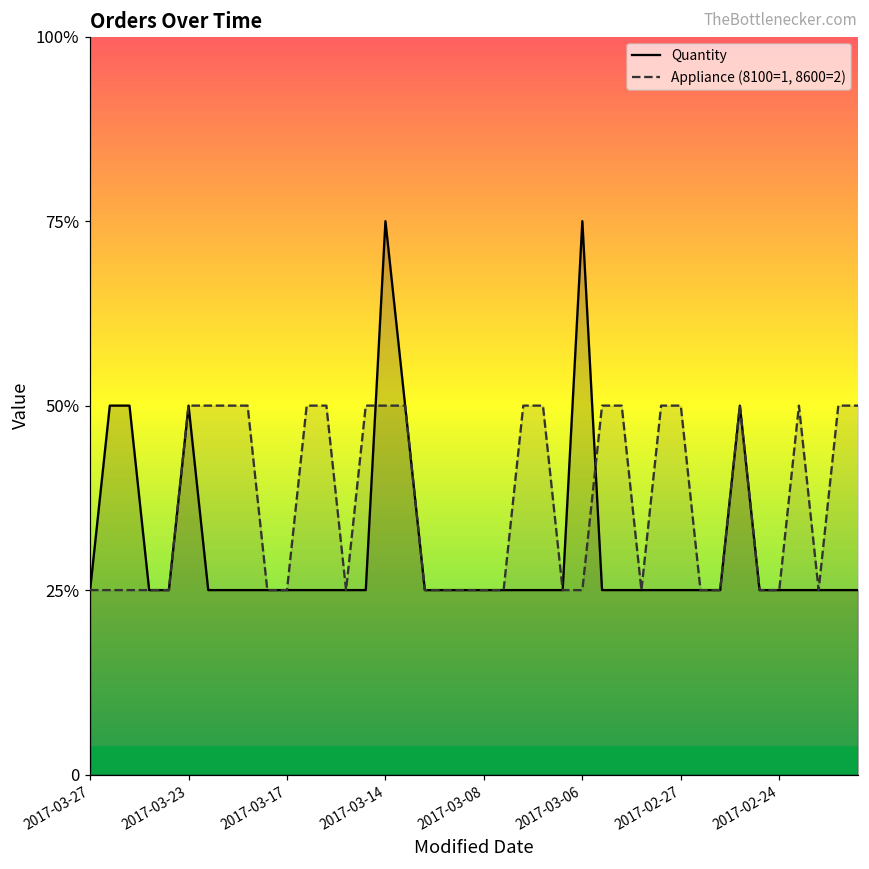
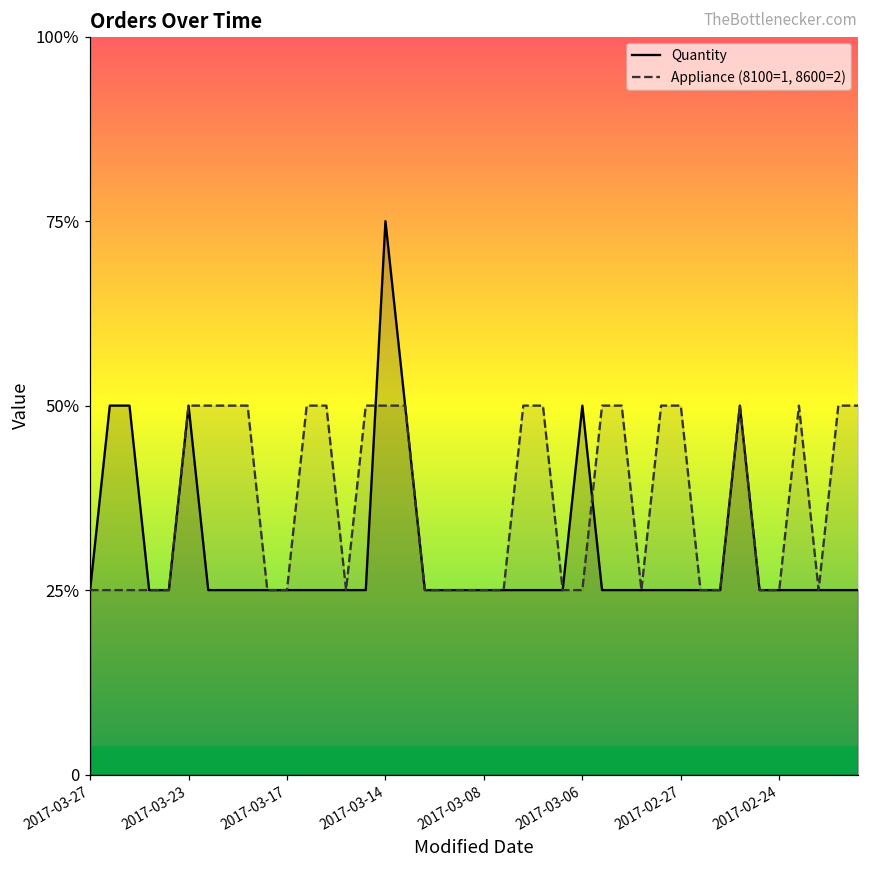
  {
    "Quantity": {
      "2017-03-14": "75%",
-     "2017-03-06": "75%"
+     "2017-03-06": "50%"
    },
    "Appliance (8100=1, 8600=2)": {
      "2017-03-14": "50%",
      "2017-03-06": "25%"
    }
  }
